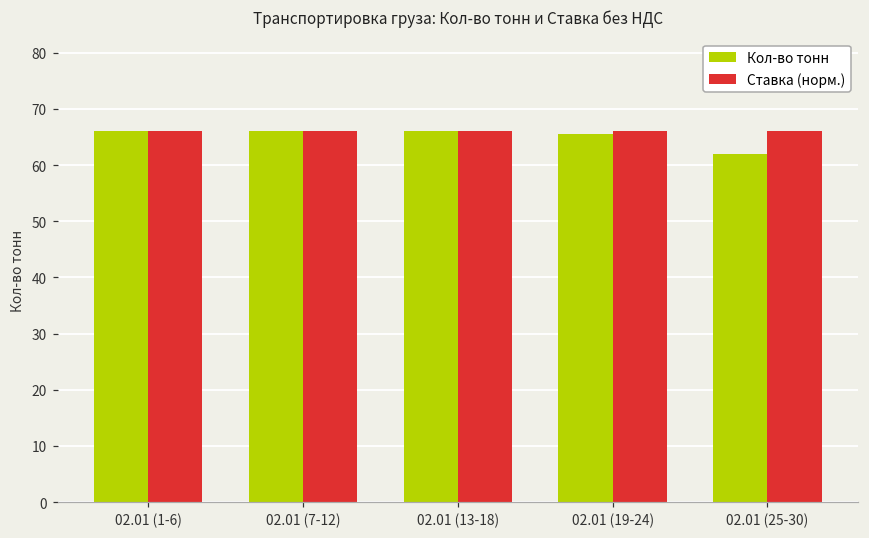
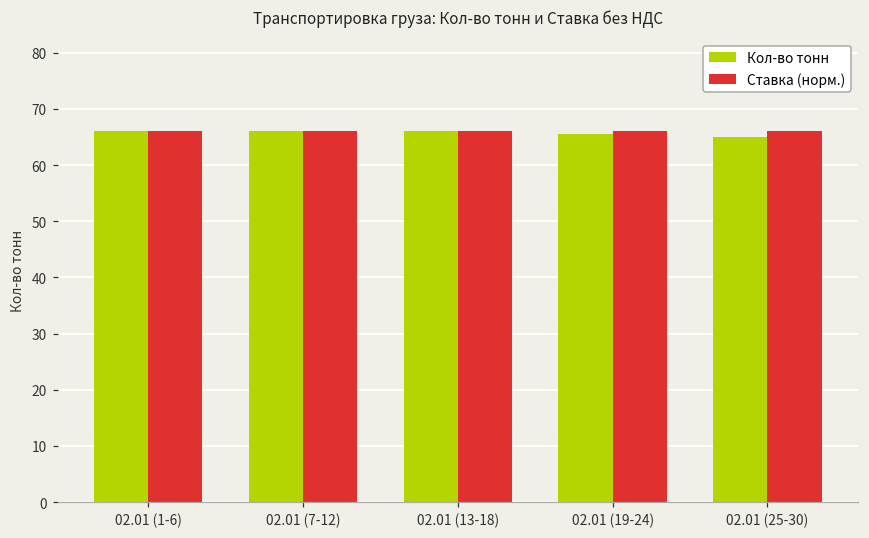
  {
    "Кол-во тонн": {
      "02.01 (1-6)": 66,
      "02.01 (7-12)": 66,
      "02.01 (13-18)": 66,
      "02.01 (19-24)": 66,
-     "02.01 (25-30)": 62
+     "02.01 (25-30)": 65
    },
    "Ставка (норм.)": {
      "02.01 (1-6)": 66,
      "02.01 (7-12)": 66,
      "02.01 (13-18)": 66,
      "02.01 (19-24)": 66,
      "02.01 (25-30)": 66
    }
  }
